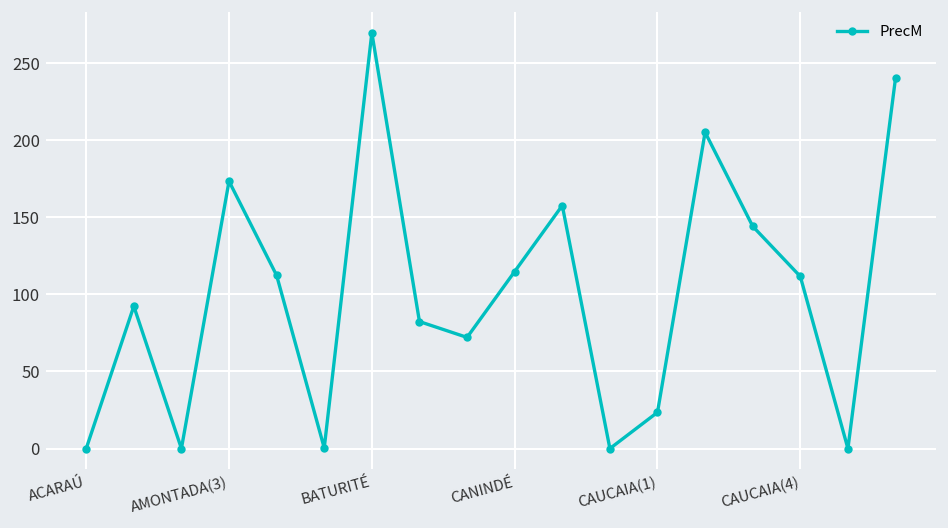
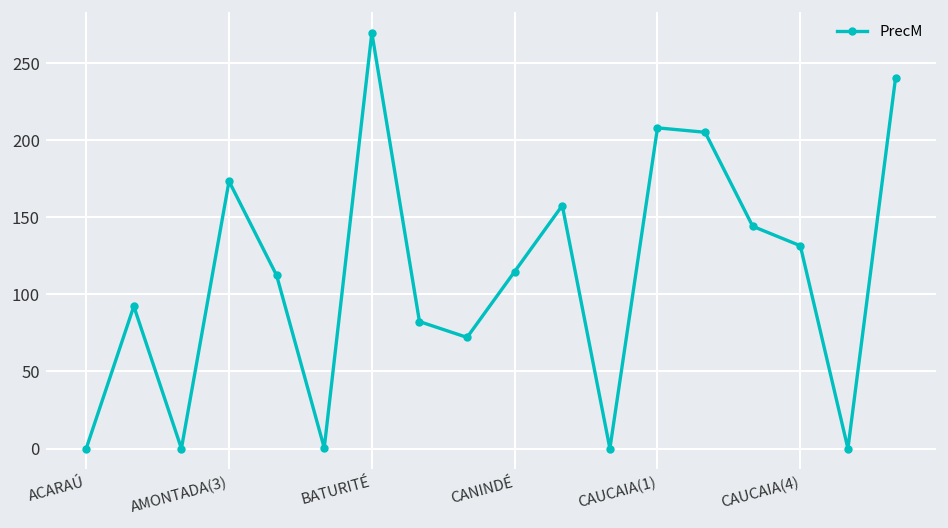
  {
    "ACARAÚ": 0,
    "AMONTADA(3)": 173,
    "BATURITÉ": 270,
    "CANINDÉ": 115,
-   "CAUCAIA(1)": 24,
-   "CAUCAIA(4)": 112
+   "CAUCAIA(1)": 208,
+   "CAUCAIA(4)": 132
  }
